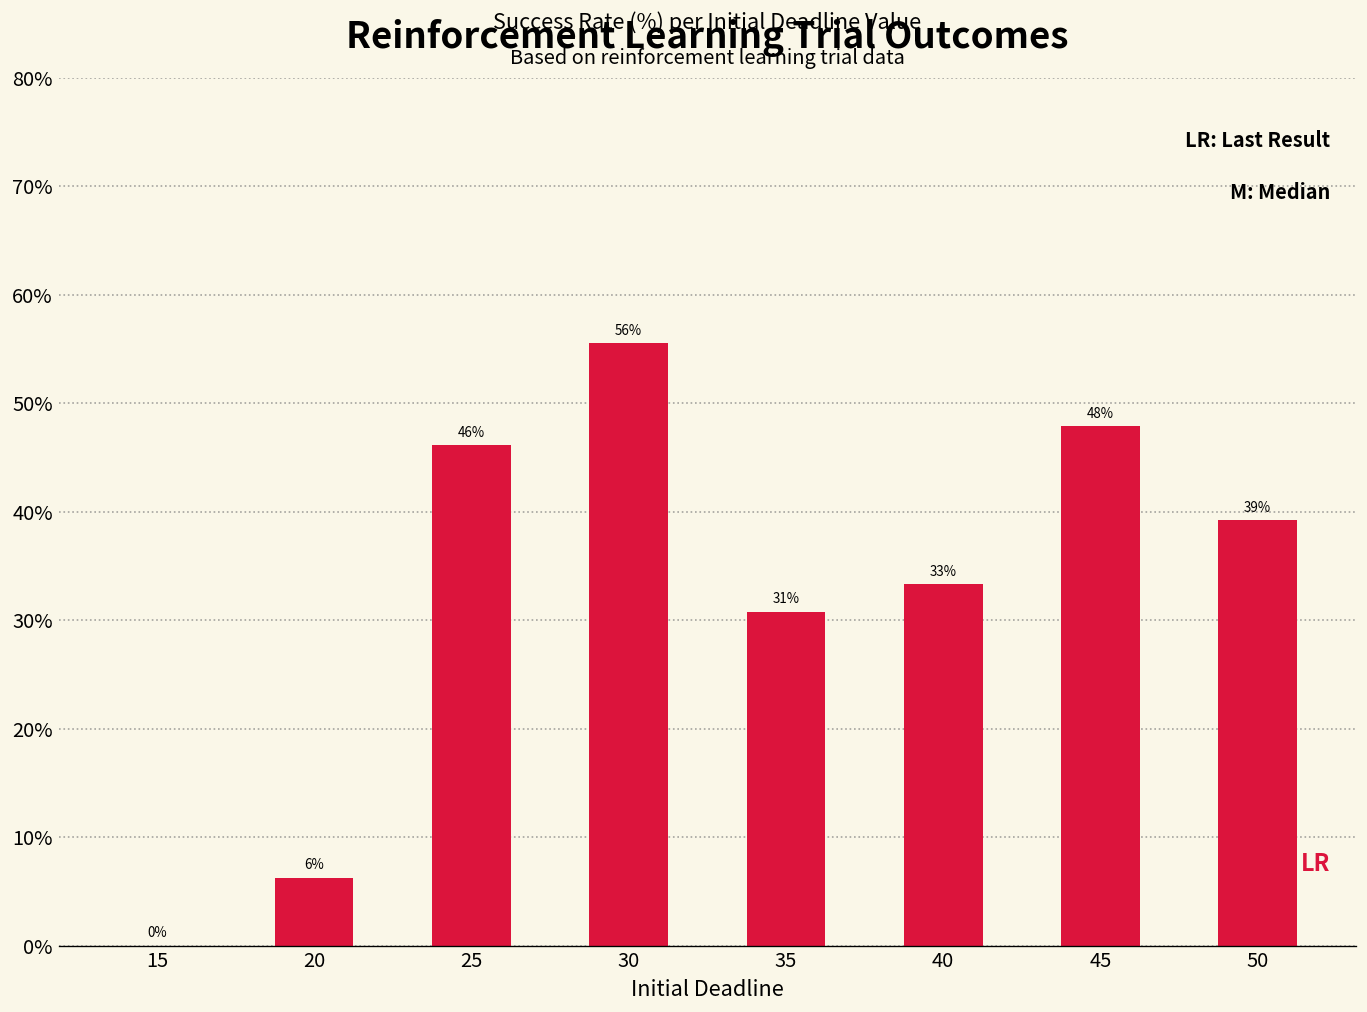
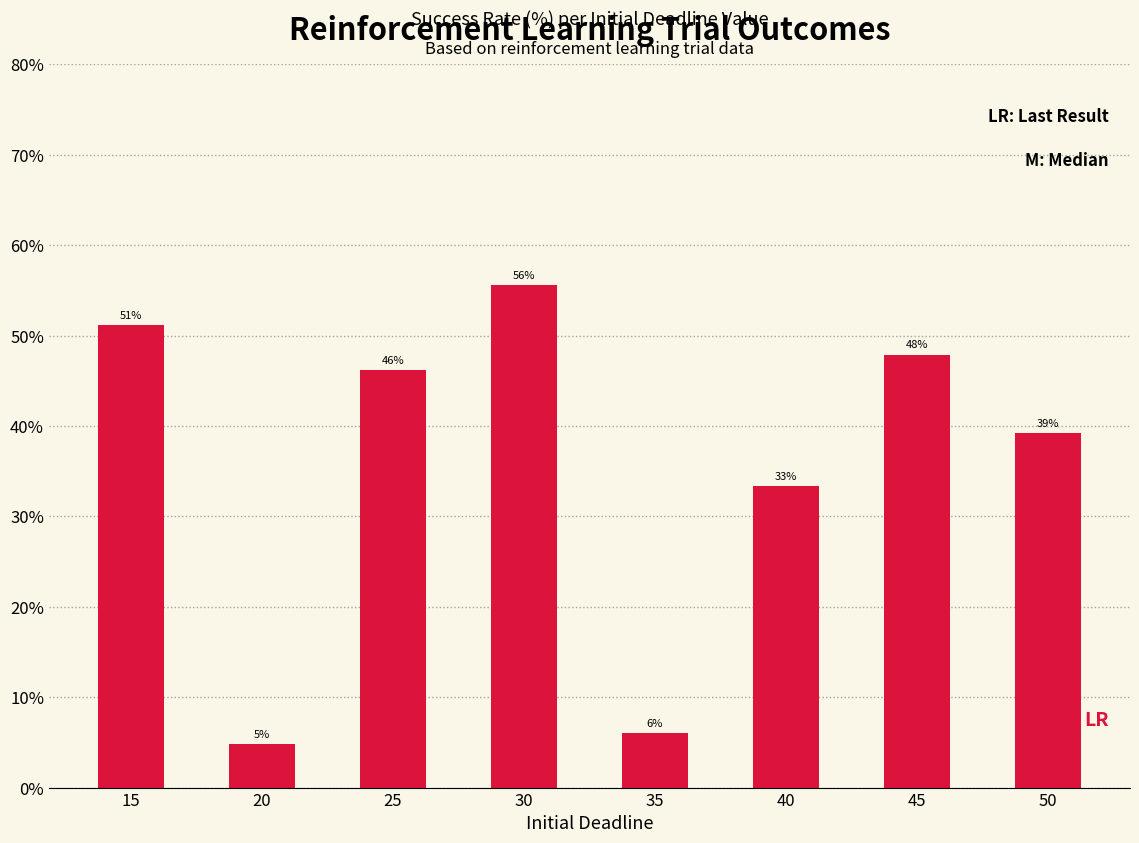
  {
-   "15": "0%",
-   "20": "6%",
+   "15": "51%",
+   "20": "5%",
    "25": "46%",
    "30": "56%",
-   "35": "31%",
+   "35": "6%",
    "40": "33%",
    "45": "48%",
    "50": "39%"
  }
